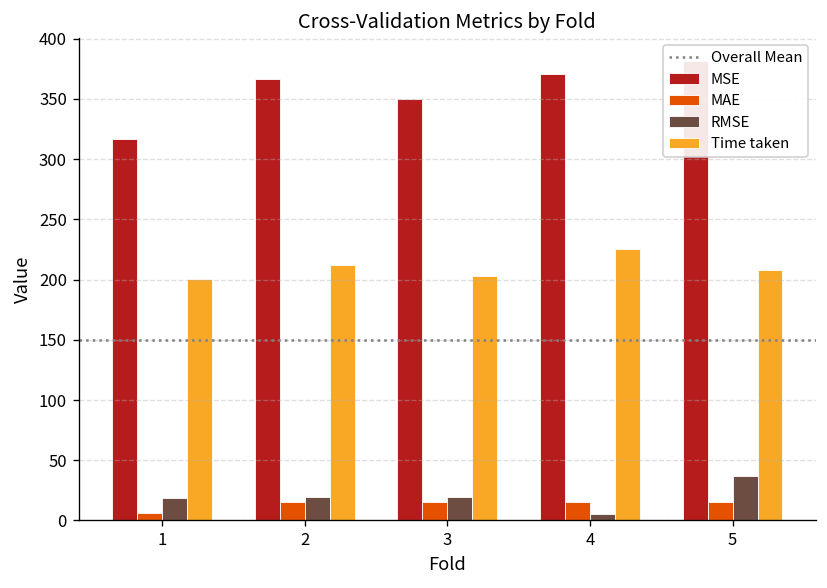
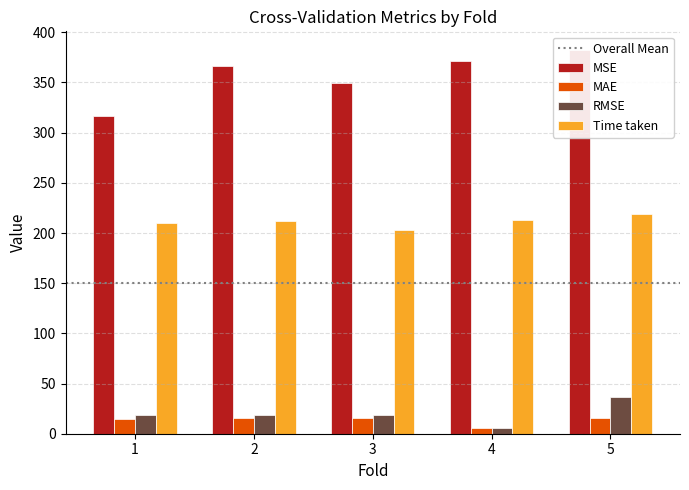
  {
    "MSE": {
      "1": 316,
      "2": 366,
      "3": 350,
      "4": 371
    },
    "MAE": {
-     "1": 6,
+     "1": 15,
      "2": 15,
      "3": 15,
-     "4": 15,
+     "4": 6,
      "5": 15
    },
    "RMSE": {
      "1": 18,
      "2": 19,
      "3": 19,
      "4": 5,
      "5": 37
    },
    "Time taken": {
-     "1": 201,
+     "1": 210,
      "2": 212,
      "3": 203,
-     "4": 226,
-     "5": 208
+     "4": 213,
+     "5": 219
    }
  }
